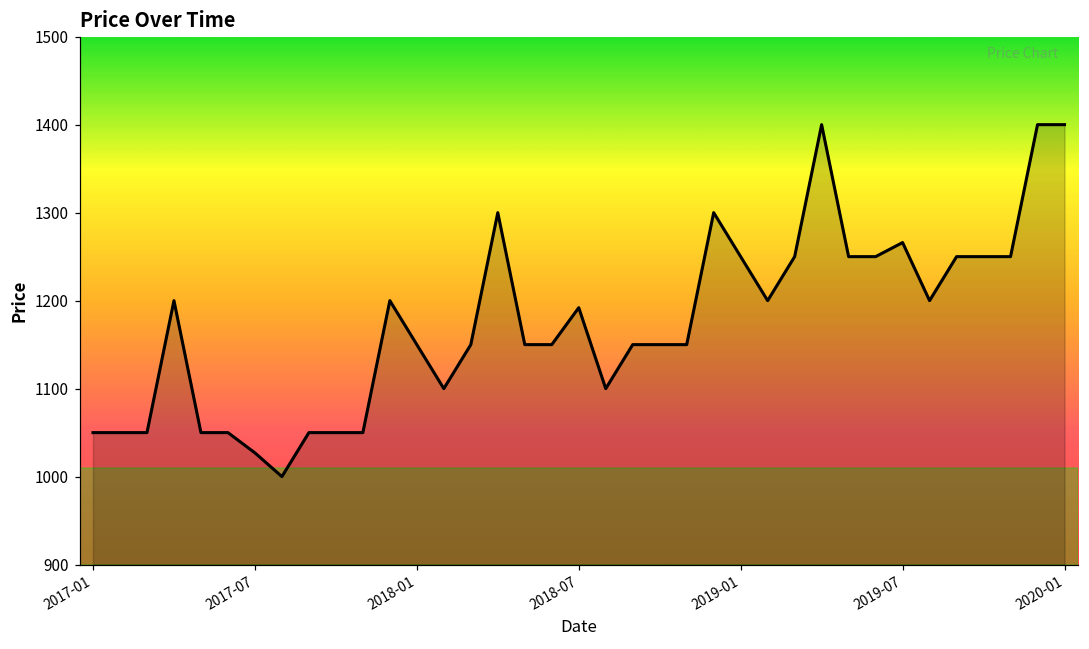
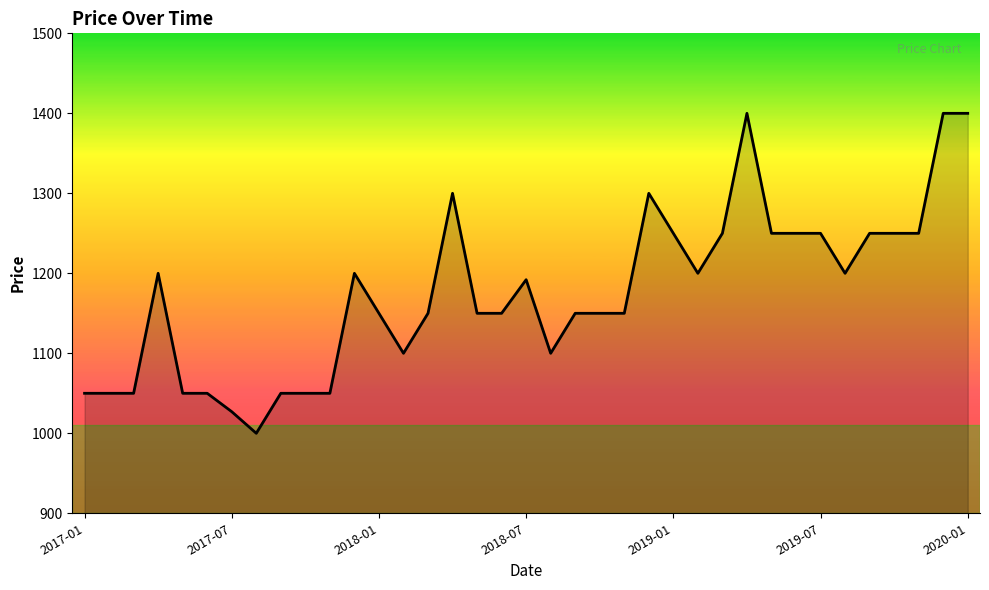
  {
    "2017-01": 1050,
    "2017-07": 1030,
    "2018-01": 1150,
    "2018-07": 1190,
    "2019-01": 1250,
-   "2019-07": 1270,
+   "2019-07": 1250,
    "2020-01": 1400
  }
